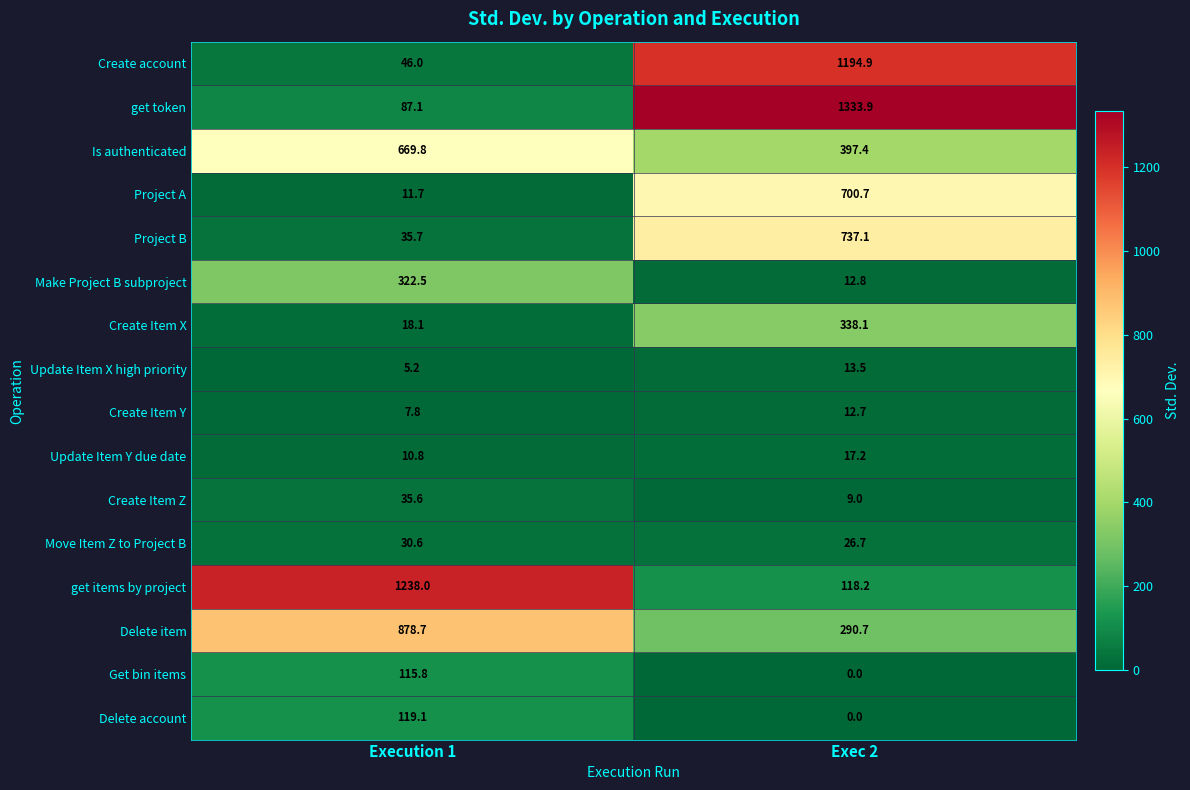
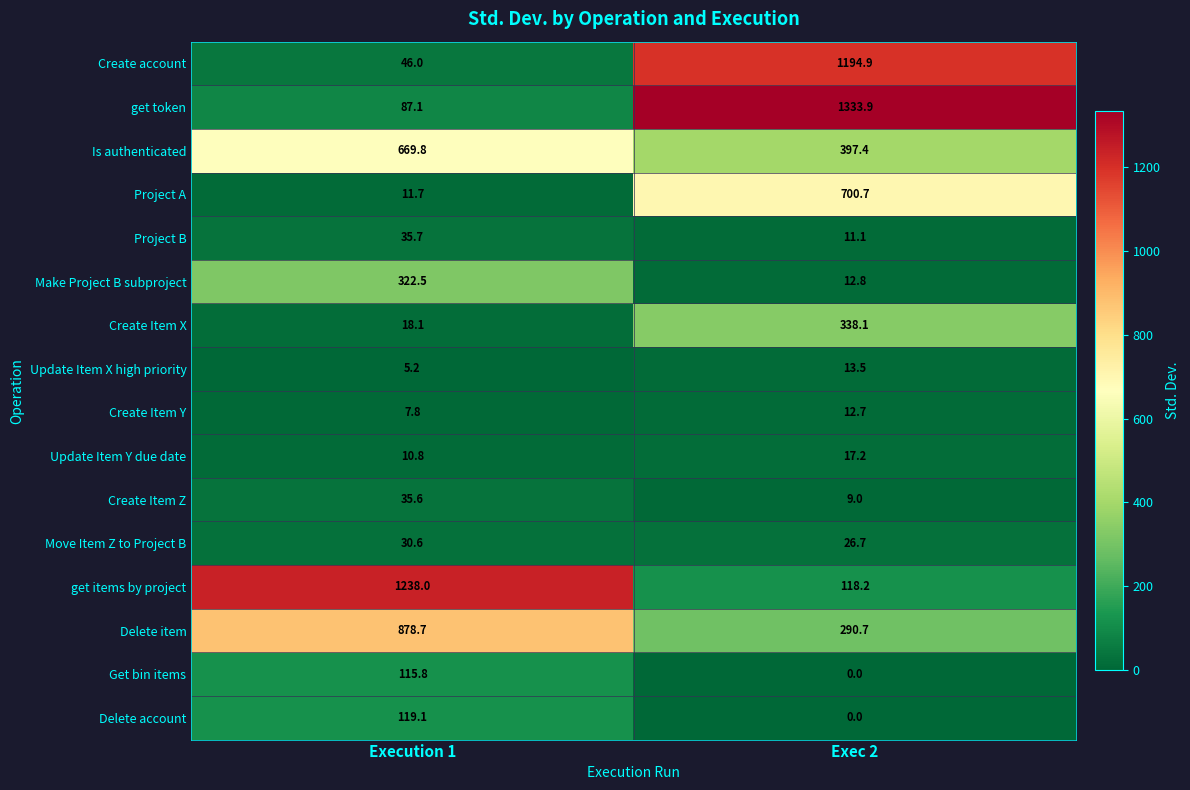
  {
    "Create account": {
      "Execution 1": 46.0,
      "Exec 2": 1194.9
    },
    "get token": {
      "Execution 1": 87.1,
      "Exec 2": 1333.9
    },
    "Is authenticated": {
      "Execution 1": 669.8,
      "Exec 2": 397.4
    },
    "Project A": {
      "Execution 1": 11.7,
      "Exec 2": 700.7
    },
    "Project B": {
      "Execution 1": 35.7,
-     "Exec 2": 737.1
+     "Exec 2": 11.1
    },
    "Make Project B subproject": {
      "Execution 1": 322.5,
      "Exec 2": 12.8
    },
    "Create Item X": {
      "Execution 1": 18.1,
      "Exec 2": 338.1
    },
    "Update Item X high priority": {
      "Execution 1": 5.2,
      "Exec 2": 13.5
    },
    "Create Item Y": {
      "Execution 1": 7.8,
      "Exec 2": 12.7
    },
    "Update Item Y due date": {
      "Execution 1": 10.8,
      "Exec 2": 17.2
    },
    "Create Item Z": {
      "Execution 1": 35.6,
      "Exec 2": 9.0
    },
    "Move Item Z to Project B": {
      "Execution 1": 30.6,
      "Exec 2": 26.7
    },
    "get items by project": {
      "Execution 1": 1238.0,
      "Exec 2": 118.2
    },
    "Delete item": {
      "Execution 1": 878.7,
      "Exec 2": 290.7
    },
    "Get bin items": {
      "Execution 1": 115.8,
      "Exec 2": 0.0
    },
    "Delete account": {
      "Execution 1": 119.1,
      "Exec 2": 0.0
    }
  }
